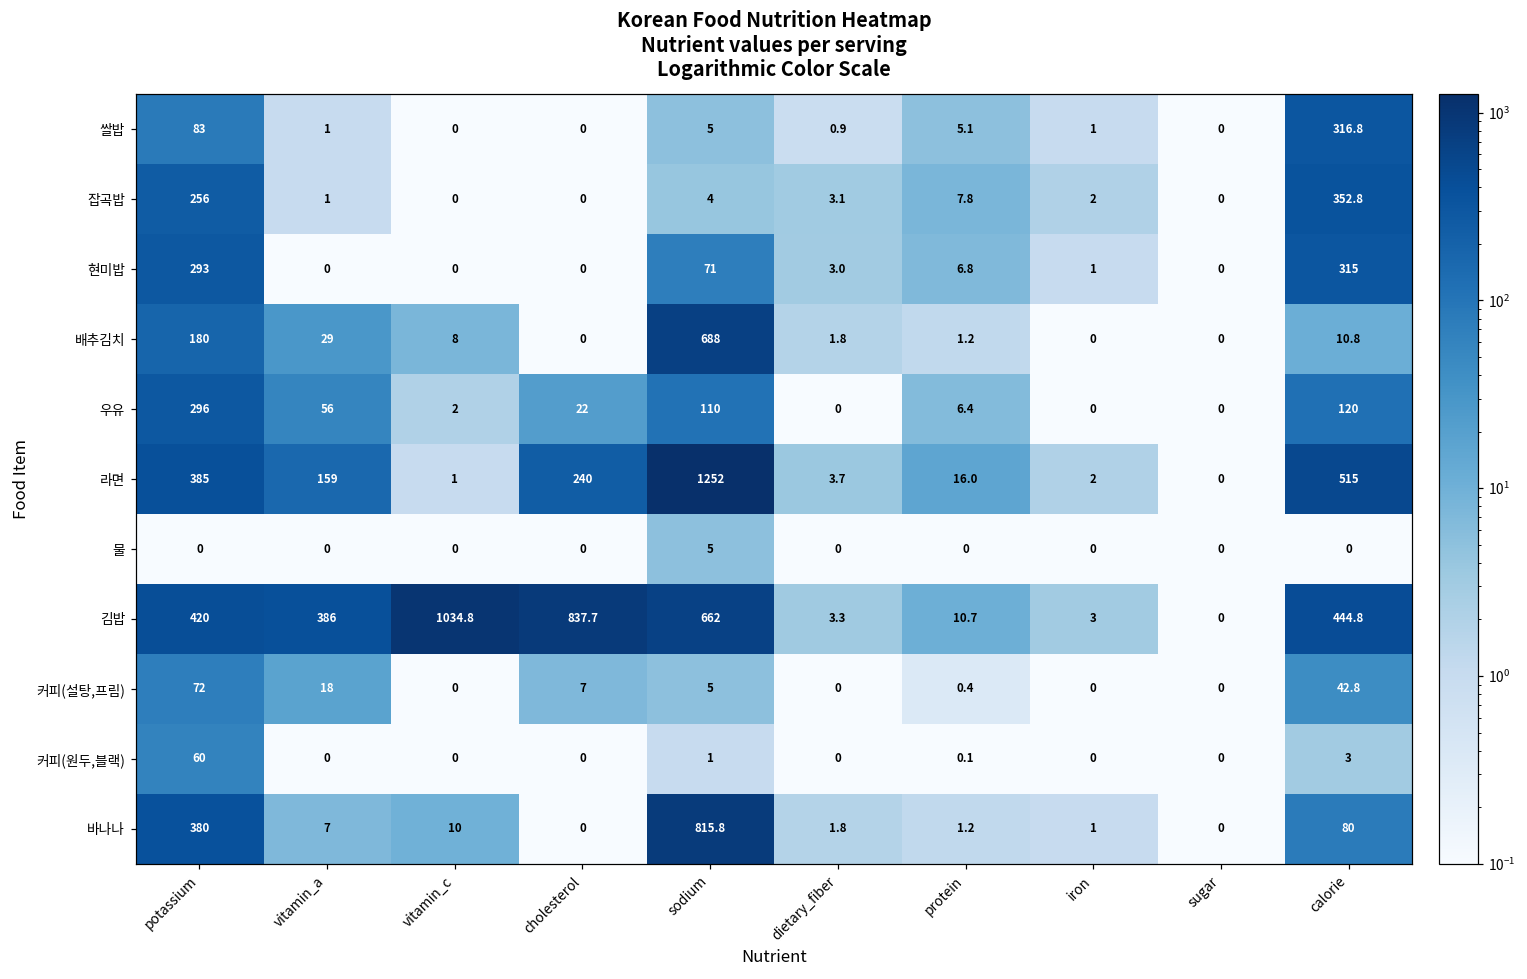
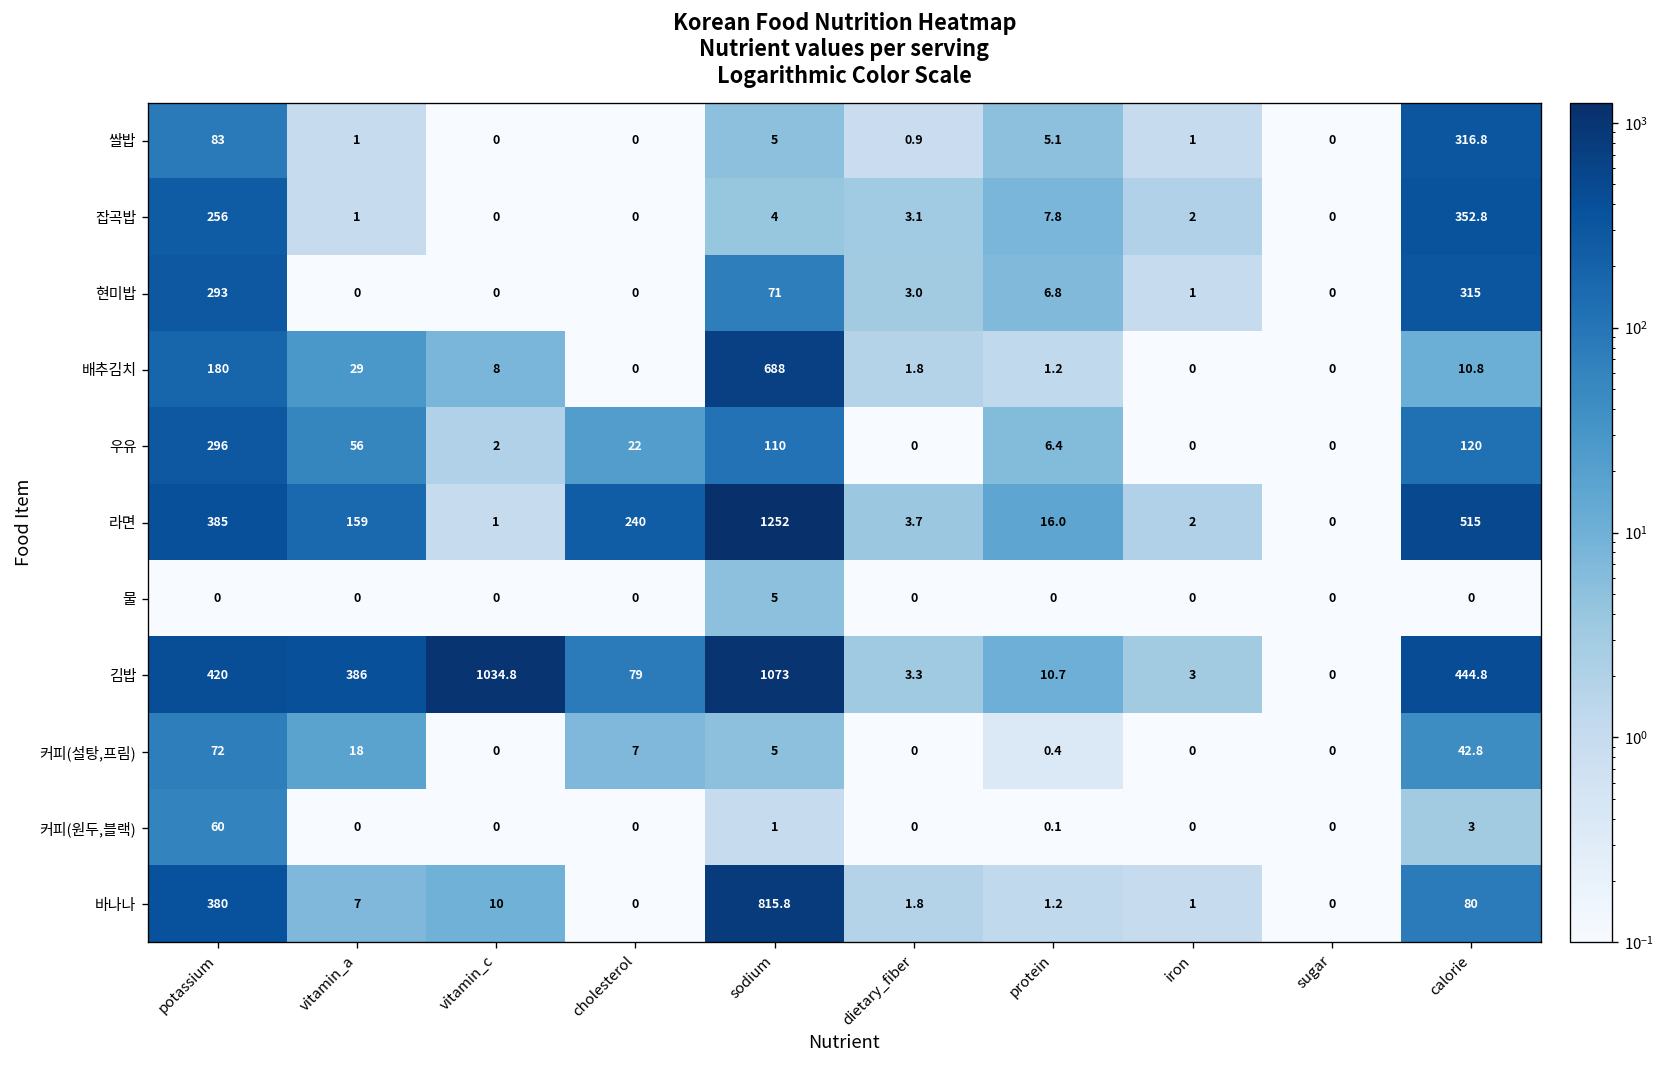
  {
    "쌀밥": {
      "potassium": 83,
      "vitamin_a": 1,
      "vitamin_c": 0,
      "cholesterol": 0,
      "sodium": 5,
      "dietary_fiber": 0.9,
      "protein": 5.1,
      "iron": 1,
      "sugar": 0,
      "calorie": 316.8
    },
    "잡곡밥": {
      "potassium": 256,
      "vitamin_a": 1,
      "vitamin_c": 0,
      "cholesterol": 0,
      "sodium": 4,
      "dietary_fiber": 3.1,
      "protein": 7.8,
      "iron": 2,
      "sugar": 0,
      "calorie": 352.8
    },
    "현미밥": {
      "potassium": 293,
      "vitamin_a": 0,
      "vitamin_c": 0,
      "cholesterol": 0,
      "sodium": 71,
      "dietary_fiber": 3.0,
      "protein": 6.8,
      "iron": 1,
      "sugar": 0,
      "calorie": 315
    },
    "배추김치": {
      "potassium": 180,
      "vitamin_a": 29,
      "vitamin_c": 8,
      "cholesterol": 0,
      "sodium": 688,
      "dietary_fiber": 1.8,
      "protein": 1.2,
      "iron": 0,
      "sugar": 0,
      "calorie": 10.8
    },
    "우유": {
      "potassium": 296,
      "vitamin_a": 56,
      "vitamin_c": 2,
      "cholesterol": 22,
      "sodium": 110,
      "dietary_fiber": 0,
      "protein": 6.4,
      "iron": 0,
      "sugar": 0,
      "calorie": 120
    },
    "라면": {
      "potassium": 385,
      "vitamin_a": 159,
      "vitamin_c": 1,
      "cholesterol": 240,
      "sodium": 1252,
      "dietary_fiber": 3.7,
      "protein": 16.0,
      "iron": 2,
      "sugar": 0,
      "calorie": 515
    },
    "물": {
      "potassium": 0,
      "vitamin_a": 0,
      "vitamin_c": 0,
      "cholesterol": 0,
      "sodium": 5,
      "dietary_fiber": 0,
      "protein": 0,
      "iron": 0,
      "sugar": 0,
      "calorie": 0
    },
    "김밥": {
      "potassium": 420,
      "vitamin_a": 386,
      "vitamin_c": 1034.8,
-     "cholesterol": 837.7,
-     "sodium": 662,
+     "cholesterol": 79,
+     "sodium": 1073,
      "dietary_fiber": 3.3,
      "protein": 10.7,
      "iron": 3,
      "sugar": 0,
      "calorie": 444.8
    },
    "커피(설탕,프림)": {
      "potassium": 72,
      "vitamin_a": 18,
      "vitamin_c": 0,
      "cholesterol": 7,
      "sodium": 5,
      "dietary_fiber": 0,
      "protein": 0.4,
      "iron": 0,
      "sugar": 0,
      "calorie": 42.8
    },
    "커피(원두,블랙)": {
      "potassium": 60,
      "vitamin_a": 0,
      "vitamin_c": 0,
      "cholesterol": 0,
      "sodium": 1,
      "dietary_fiber": 0,
      "protein": 0.1,
      "iron": 0,
      "sugar": 0,
      "calorie": 3
    },
    "바나나": {
      "potassium": 380,
      "vitamin_a": 7,
      "vitamin_c": 10,
      "cholesterol": 0,
      "sodium": 815.8,
      "dietary_fiber": 1.8,
      "protein": 1.2,
      "iron": 1,
      "sugar": 0,
      "calorie": 80
    }
  }
